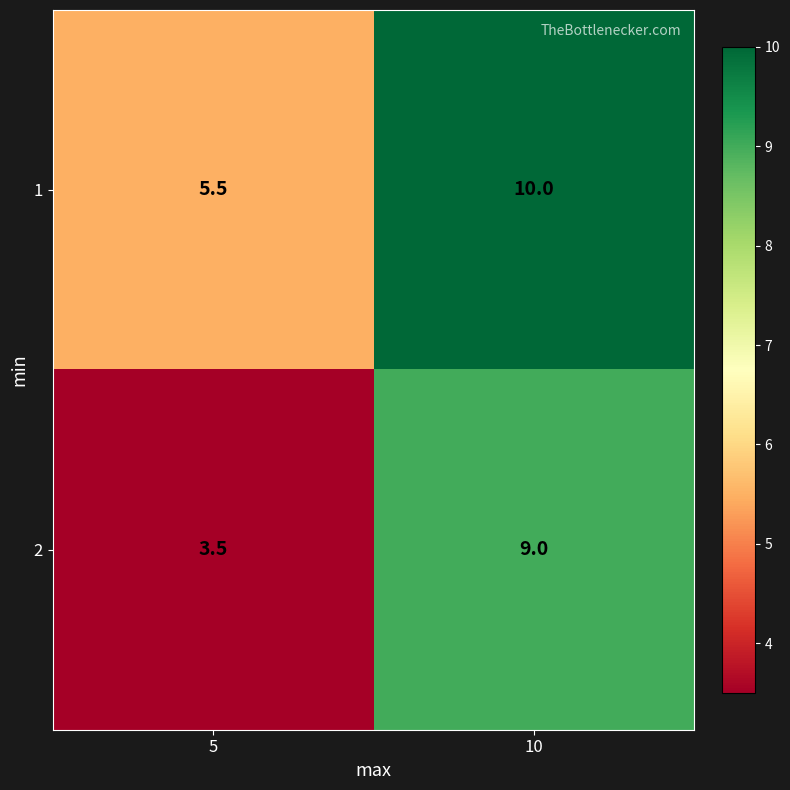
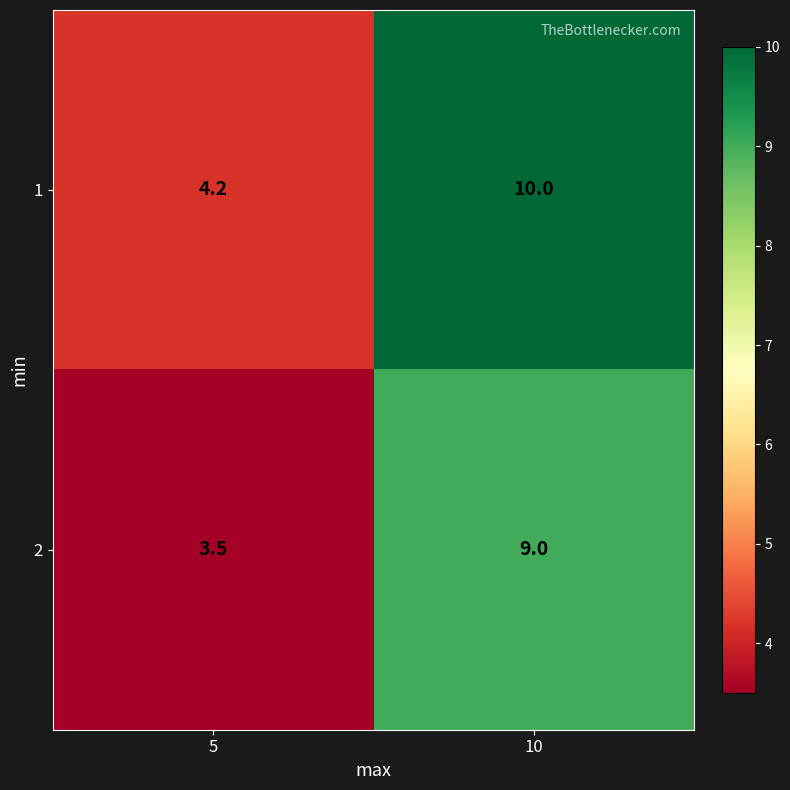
  {
    "1": {
-     "5": 5.5
+     "5": 4.2
    },
    "2": {
      "5": 3.5,
      "10": 9.0
    }
  }
